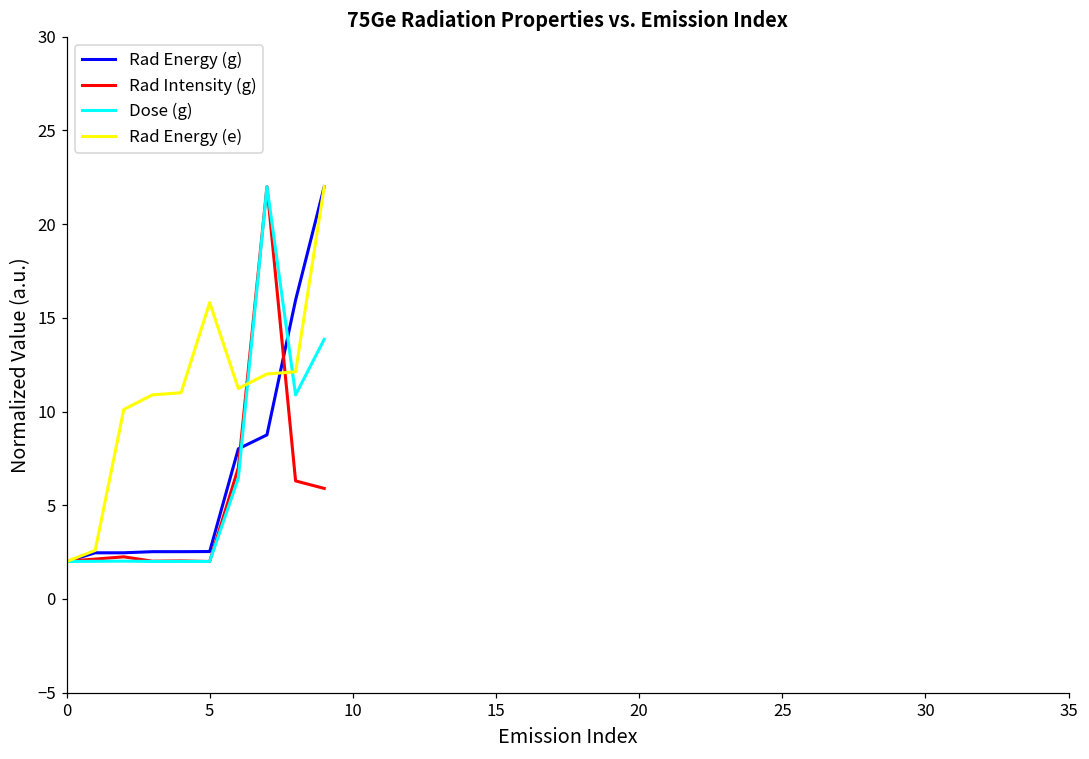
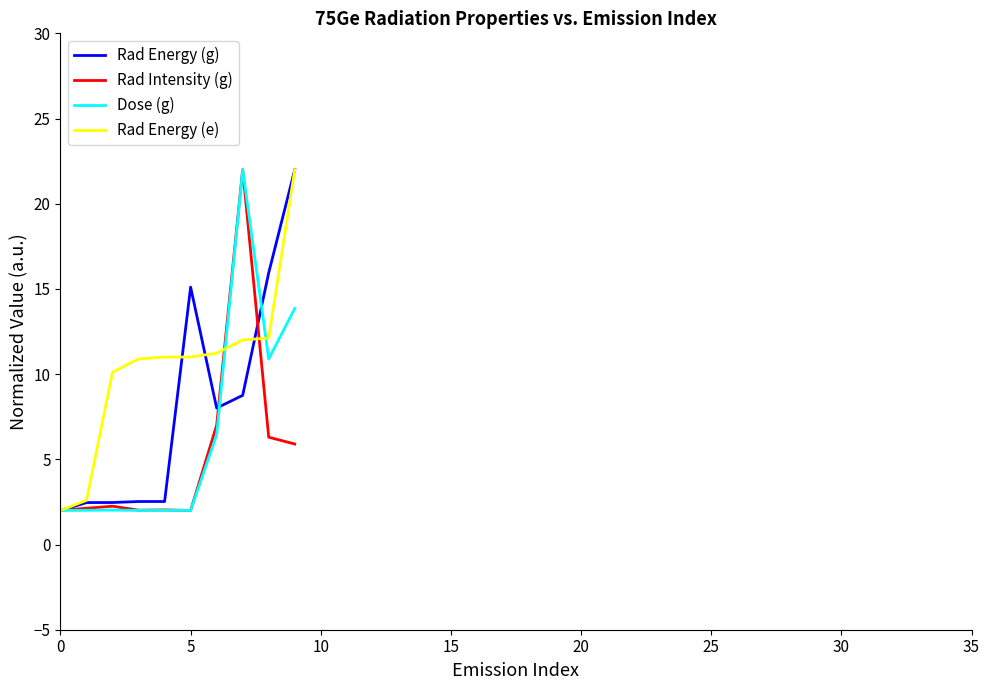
  {
    "Rad Energy (g)": {
-     "5": 2.5
+     "5": 15.1
    },
    "Rad Energy (e)": {
-     "5": 15.8
+     "5": 11.0
    }
  }
